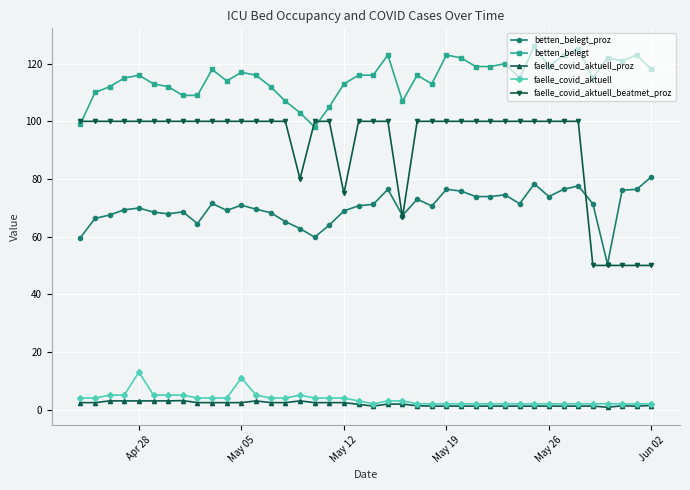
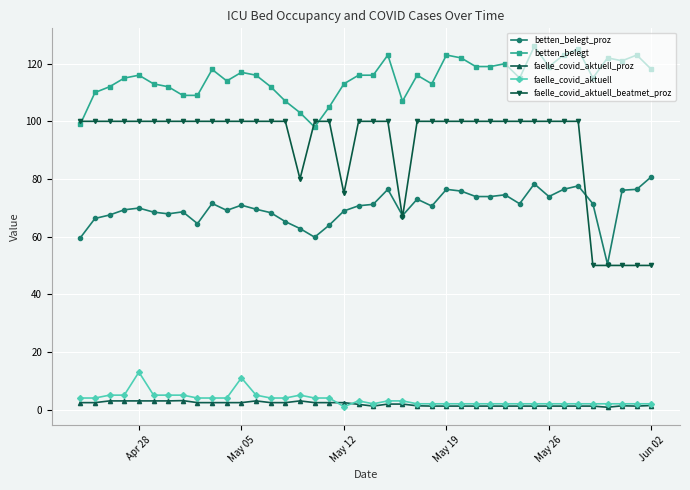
  {
    "faelle_covid_aktuell": {
      "Apr 28": 13,
      "May 05": 11,
-     "May 12": 4
+     "May 12": 1
    }
  }
